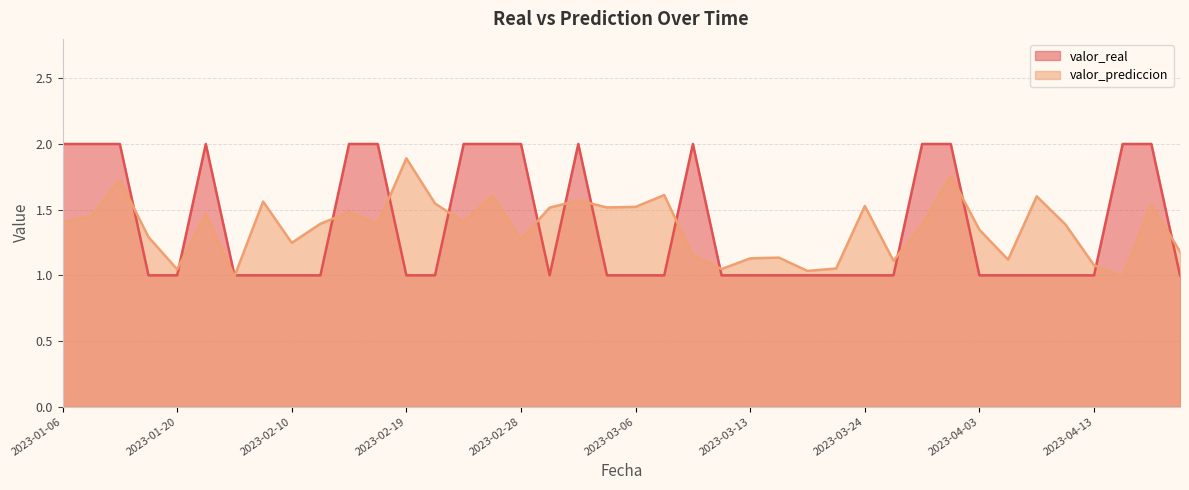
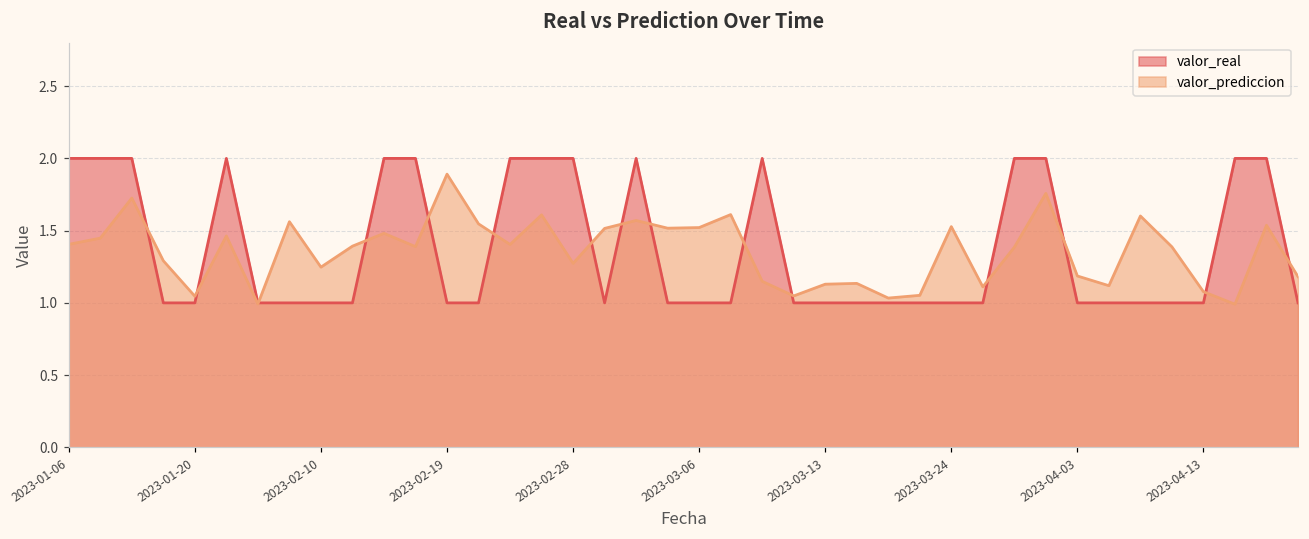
  {
    "valor_real": {
      "2023-01-06": 2.00,
      "2023-01-20": 1.00,
      "2023-02-10": 1.00,
      "2023-02-19": 1.00,
      "2023-02-28": 2.00,
      "2023-03-06": 1.00,
      "2023-03-13": 1.00,
      "2023-03-24": 1.00,
      "2023-04-03": 1.00,
      "2023-04-13": 1.00
    },
    "valor_prediccion": {
      "2023-01-06": 1.41,
      "2023-01-20": 1.05,
      "2023-02-10": 1.25,
      "2023-02-19": 1.89,
      "2023-02-28": 1.27,
      "2023-03-06": 1.52,
      "2023-03-13": 1.13,
      "2023-03-24": 1.53,
-     "2023-04-03": 1.35,
+     "2023-04-03": 1.19,
      "2023-04-13": 1.08
    }
  }
